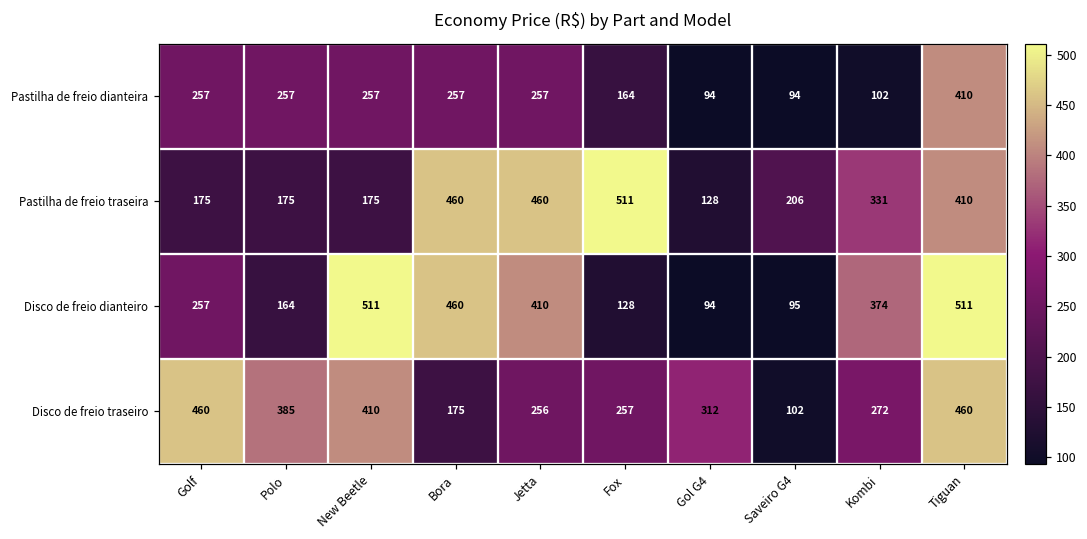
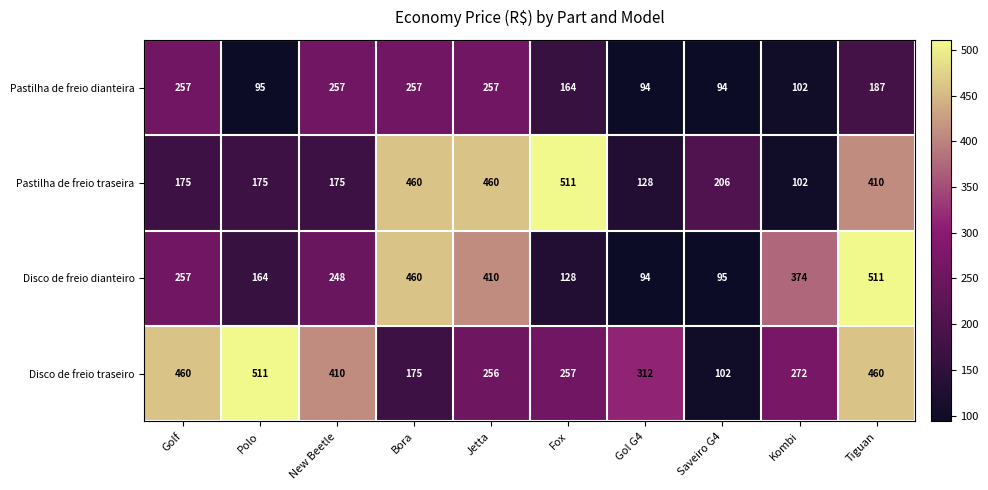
  {
    "Pastilha de freio dianteira": {
      "Golf": 257,
-     "Polo": 257,
+     "Polo": 95,
      "New Beetle": 257,
      "Bora": 257,
      "Jetta": 257,
      "Fox": 164,
      "Gol G4": 94,
      "Saveiro G4": 94,
      "Kombi": 102,
-     "Tiguan": 410
+     "Tiguan": 187
    },
    "Pastilha de freio traseira": {
      "Golf": 175,
      "Polo": 175,
      "New Beetle": 175,
      "Bora": 460,
      "Jetta": 460,
      "Fox": 511,
      "Gol G4": 128,
      "Saveiro G4": 206,
-     "Kombi": 331,
+     "Kombi": 102,
      "Tiguan": 410
    },
    "Disco de freio dianteiro": {
      "Golf": 257,
      "Polo": 164,
-     "New Beetle": 511,
+     "New Beetle": 248,
      "Bora": 460,
      "Jetta": 410,
      "Fox": 128,
      "Gol G4": 94,
      "Saveiro G4": 95,
      "Kombi": 374,
      "Tiguan": 511
    },
    "Disco de freio traseiro": {
      "Golf": 460,
-     "Polo": 385,
+     "Polo": 511,
      "New Beetle": 410,
      "Bora": 175,
      "Jetta": 256,
      "Fox": 257,
      "Gol G4": 312,
      "Saveiro G4": 102,
      "Kombi": 272,
      "Tiguan": 460
    }
  }
